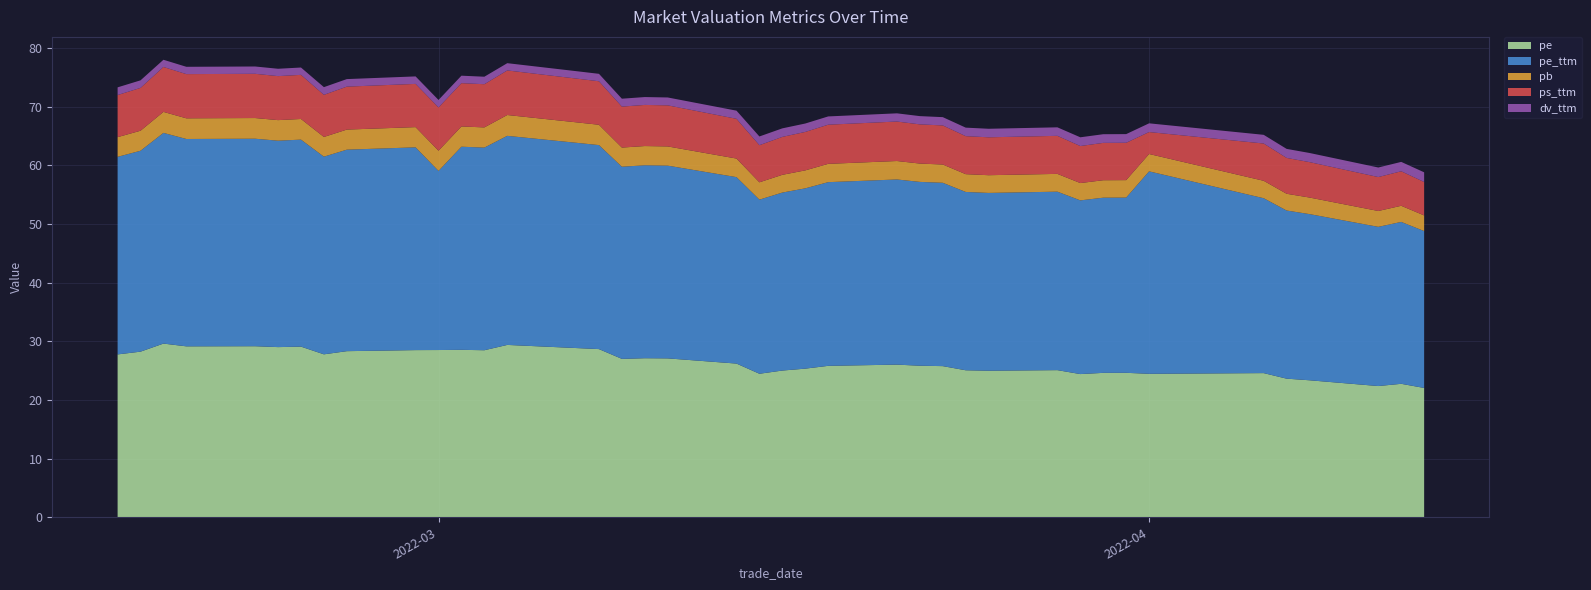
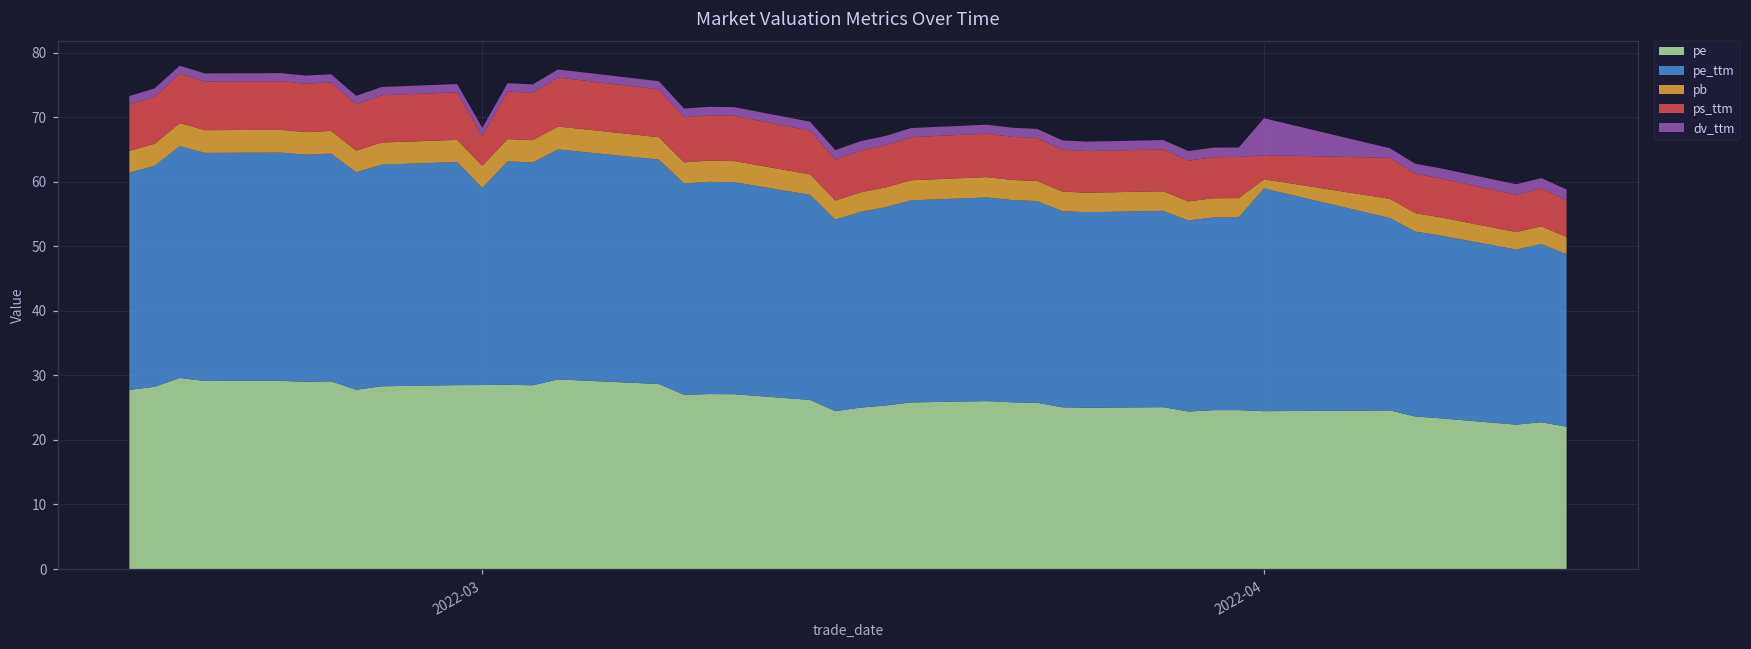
  {
    "pe": {
      "2022-03": 29,
      "2022-04": 24
    },
    "pe_ttm": {
      "2022-03": 31,
      "2022-04": 35
    },
    "pb": {
      "2022-03": 3,
-     "2022-04": 3
+     "2022-04": 1
    },
    "ps_ttm": {
-     "2022-03": 7,
+     "2022-03": 5,
      "2022-04": 4
    },
    "dv_ttm": {
      "2022-03": 1,
-     "2022-04": 1
+     "2022-04": 6
    }
  }
